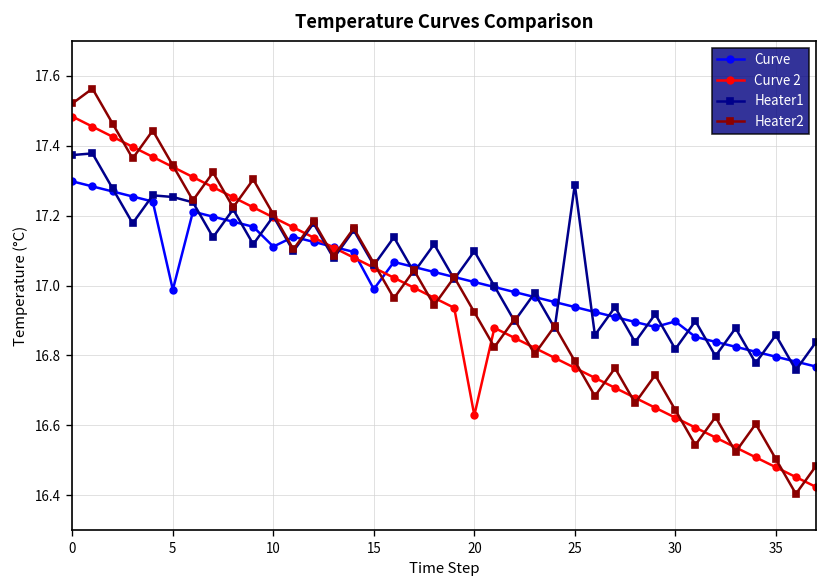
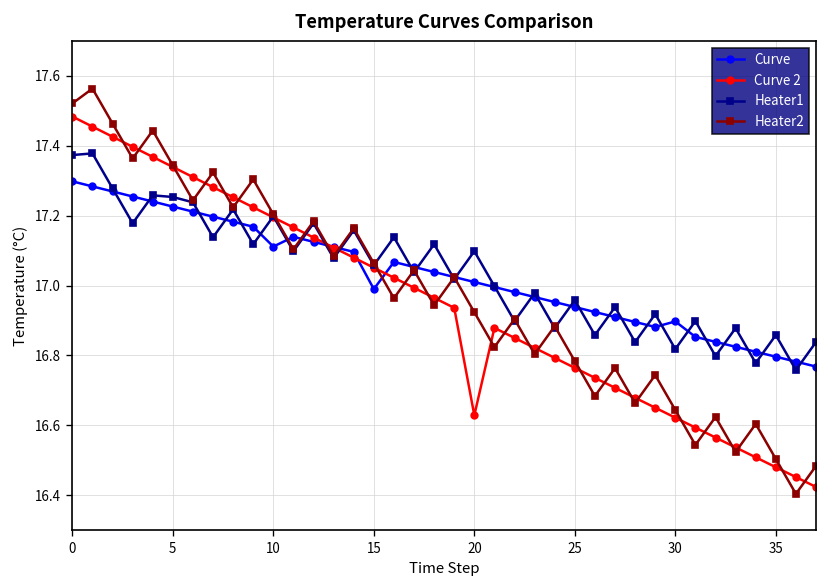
  {
    "Curve": {
      "0": 17.30,
-     "5": 16.99,
+     "5": 17.23,
      "10": 17.11,
      "15": 16.99,
      "20": 17.01,
      "25": 16.94,
      "30": 16.90,
      "35": 16.80
    },
    "Curve 2": {
      "0": 17.48,
      "20": 16.63,
      "25": 16.76,
      "30": 16.62,
      "35": 16.48
    },
    "Heater1": {
      "0": 17.37,
      "5": 17.25,
      "20": 17.10,
-     "25": 17.29,
+     "25": 16.96,
      "30": 16.82,
      "35": 16.86
    },
    "Heater2": {
      "0": 17.52,
      "20": 16.92,
      "25": 16.78,
      "30": 16.64,
      "35": 16.50
    }
  }
